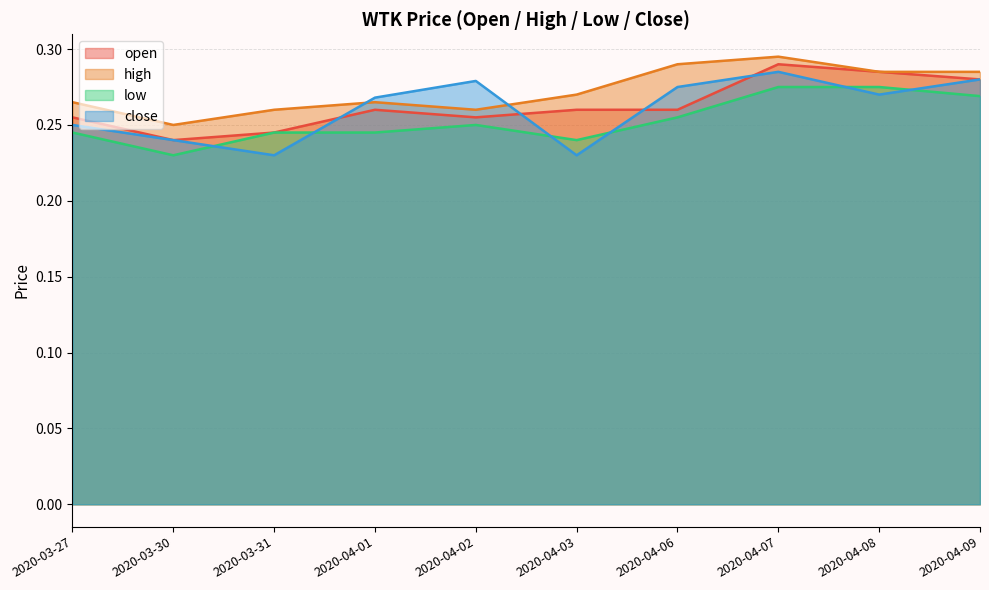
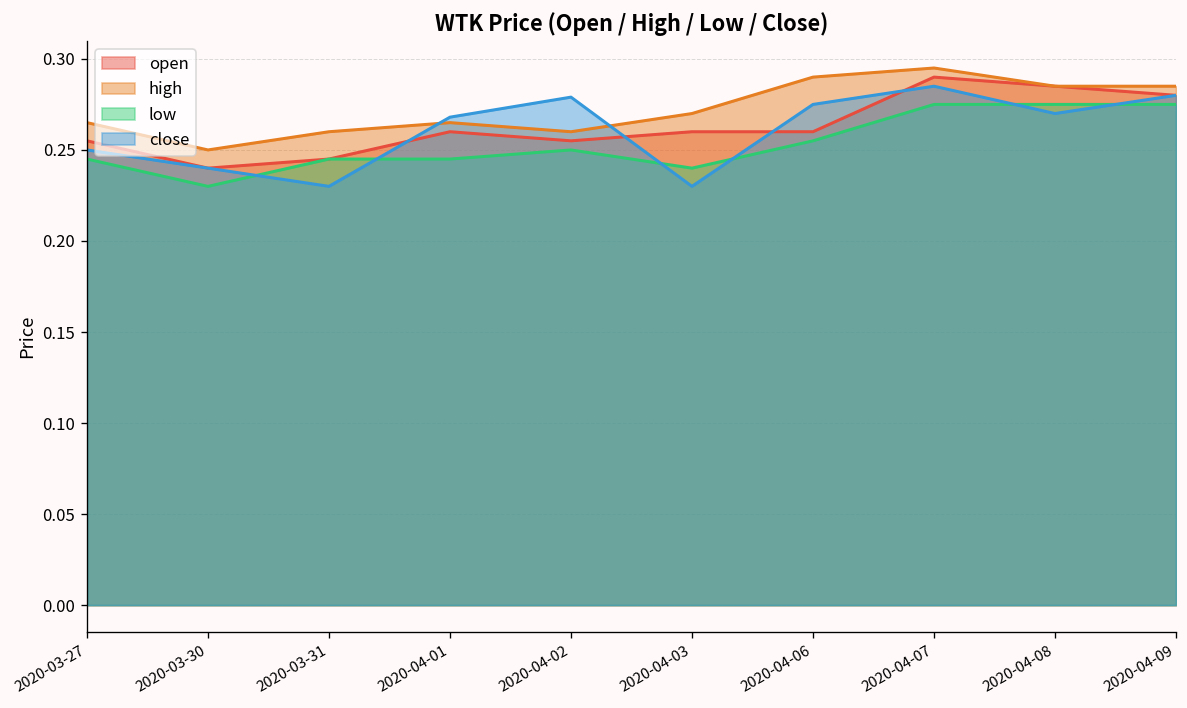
  {
    "low": {
      "2020-03-27": 0.245,
      "2020-03-30": 0.230,
      "2020-04-01": 0.245,
      "2020-04-02": 0.250,
      "2020-04-03": 0.240,
      "2020-04-06": 0.255,
      "2020-04-07": 0.275,
      "2020-04-08": 0.275,
-     "2020-04-09": 0.269
+     "2020-04-09": 0.275
    },
    "close": {
      "2020-03-27": 0.250,
      "2020-03-31": 0.230,
      "2020-04-01": 0.268,
      "2020-04-02": 0.279,
      "2020-04-03": 0.230,
      "2020-04-06": 0.275,
      "2020-04-07": 0.285,
      "2020-04-08": 0.270
    }
  }
